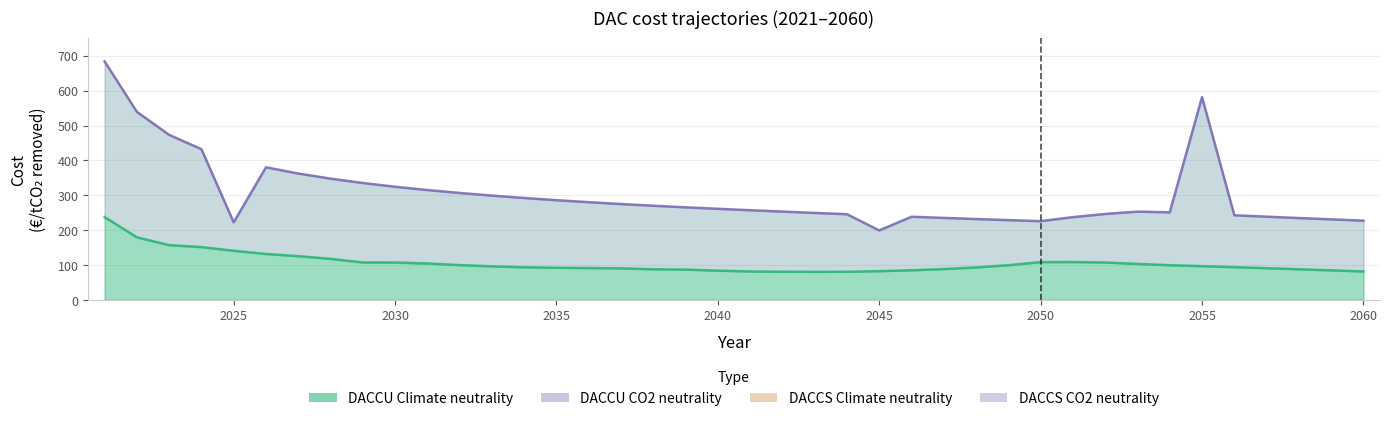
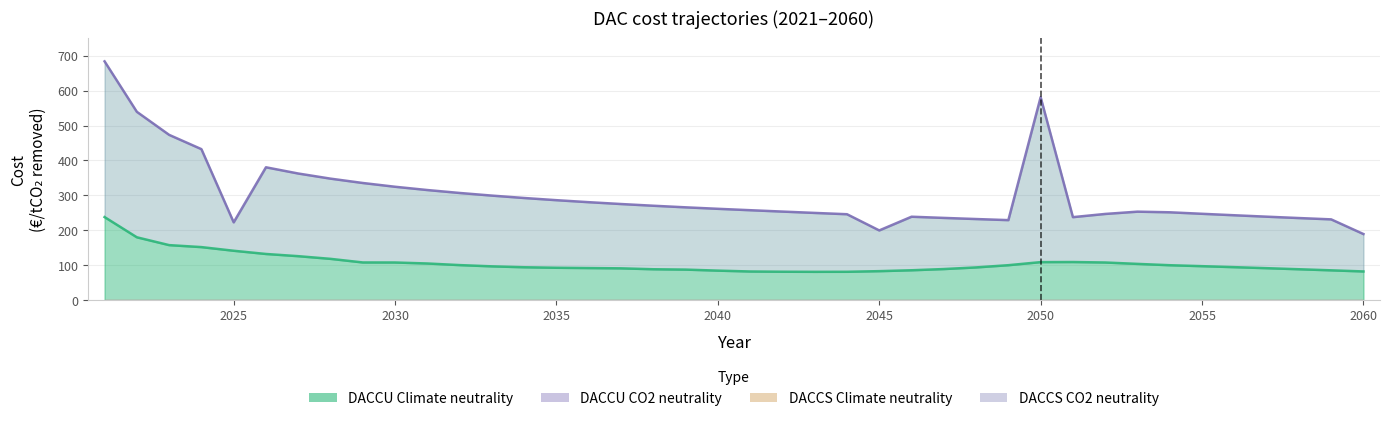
  {
    "DACCU Climate neutrality": {
      "2025": 140,
      "2030": 110,
      "2035": 90,
      "2040": 80,
      "2045": 80,
      "2050": 110,
      "2055": 100,
      "2060": 80
    },
    "DACCU CO2 neutrality": {
      "2025": 220,
      "2030": 320,
      "2035": 290,
      "2040": 260,
      "2045": 200,
-     "2050": 230,
-     "2055": 580,
-     "2060": 230
+     "2050": 580,
+     "2055": 250,
+     "2060": 190
    },
    "DACCS CO2 neutrality": {
      "2025": 0,
      "2030": 0,
      "2035": 0,
      "2040": 0,
      "2045": 0,
      "2050": 0,
      "2055": 0,
      "2060": 0
    }
  }
